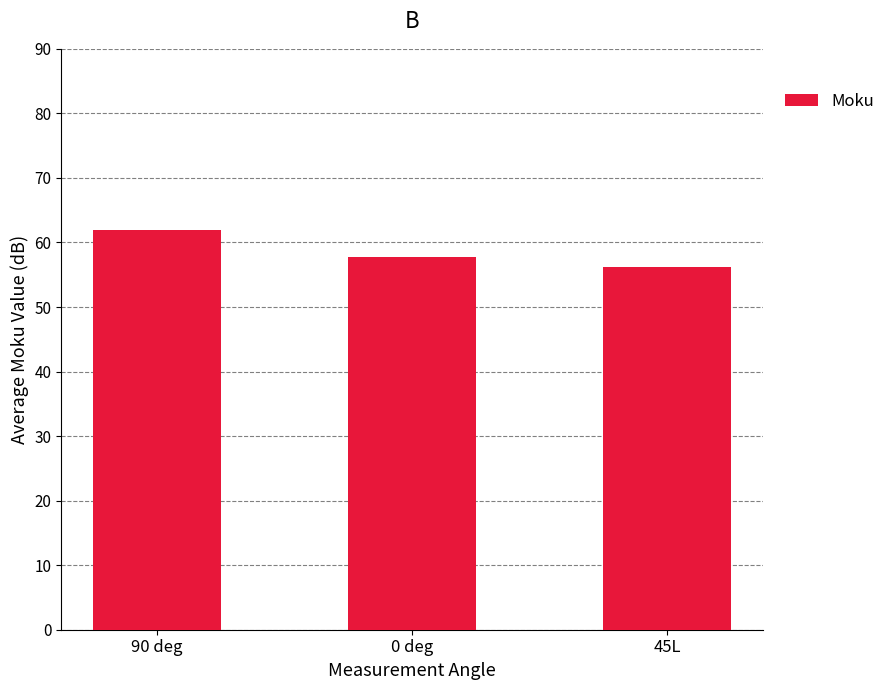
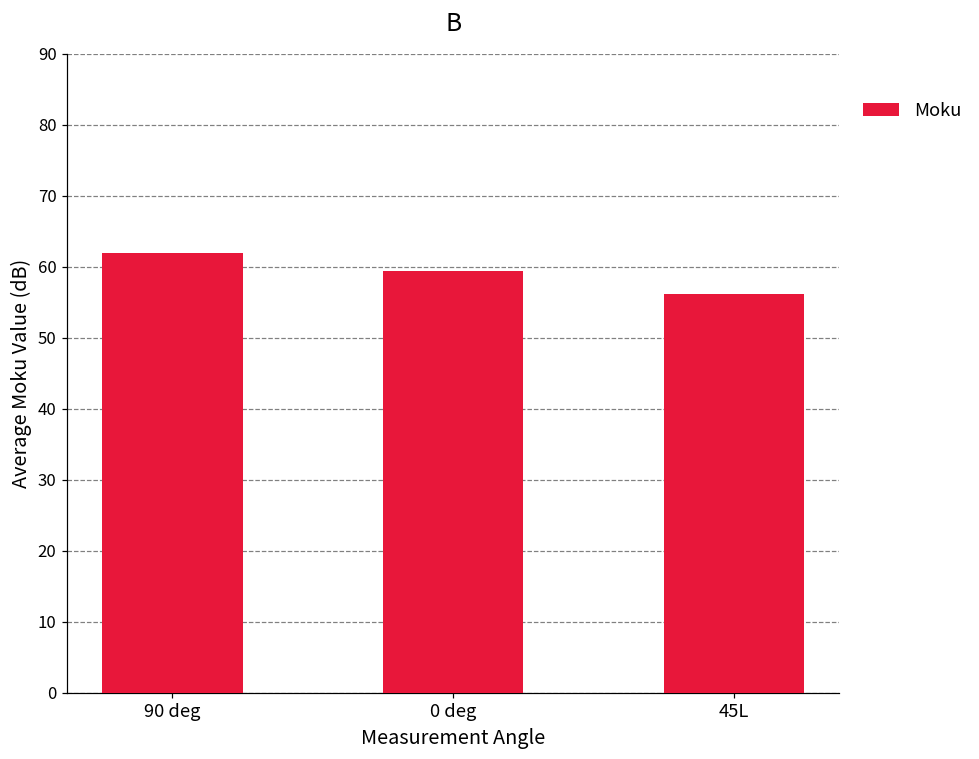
  {
    "90 deg": 62,
-   "0 deg": 58,
+   "0 deg": 59,
    "45L": 56
  }
